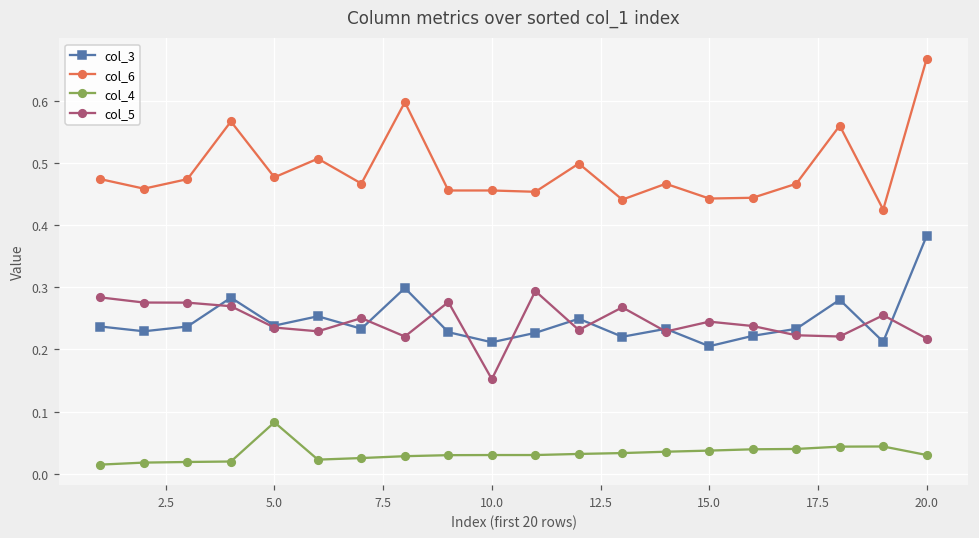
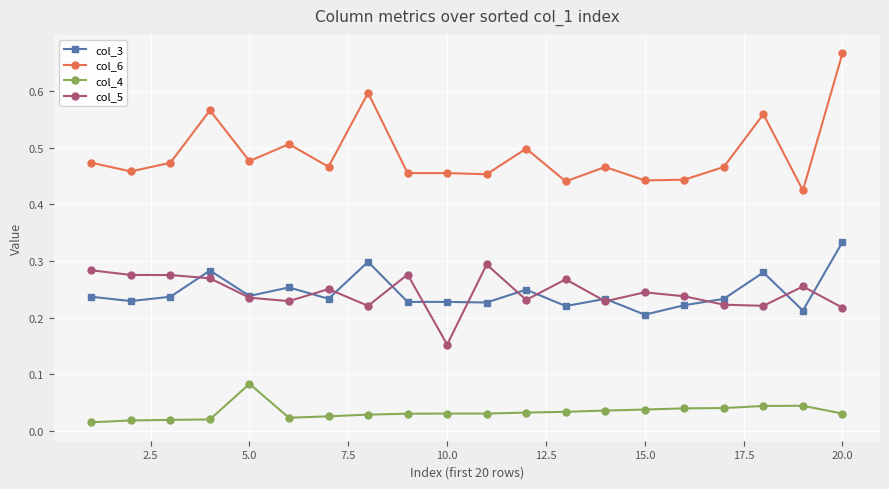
  {
    "col_3": {
-     "10.0": 0.21,
+     "10.0": 0.23,
      "15.0": 0.21,
-     "20.0": 0.38
+     "20.0": 0.33
    },
    "col_6": {
      "5.0": 0.48,
      "10.0": 0.46,
      "15.0": 0.44,
      "20.0": 0.67
    },
    "col_4": {
      "5.0": 0.08,
      "10.0": 0.03,
      "15.0": 0.04,
      "20.0": 0.03
    },
    "col_5": {
      "10.0": 0.15,
      "15.0": 0.24,
      "20.0": 0.22
    }
  }
